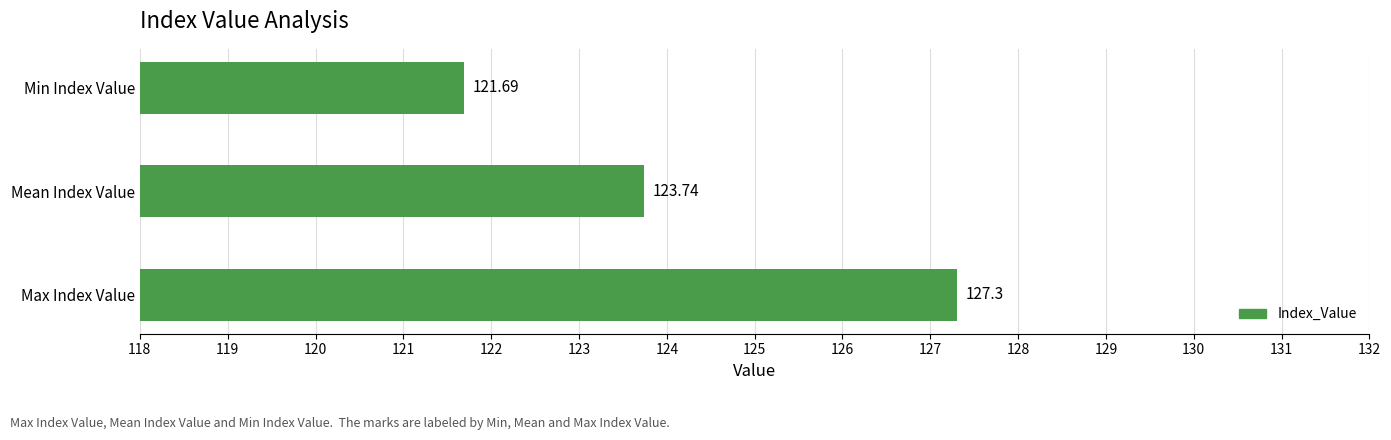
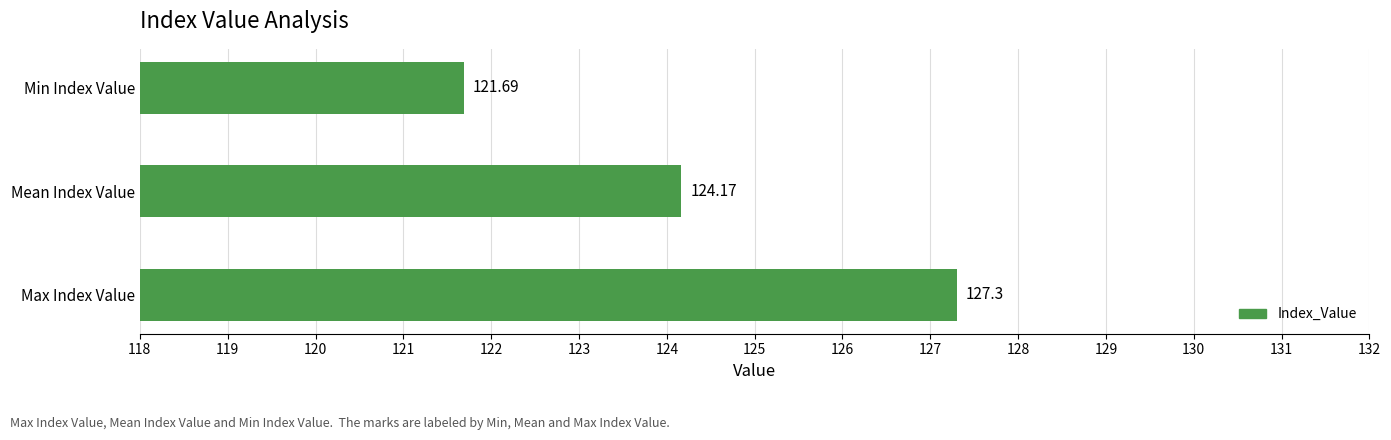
  {
    "Min Index Value": 121.69,
-   "Mean Index Value": 123.74,
+   "Mean Index Value": 124.17,
    "Max Index Value": 127.3
  }
